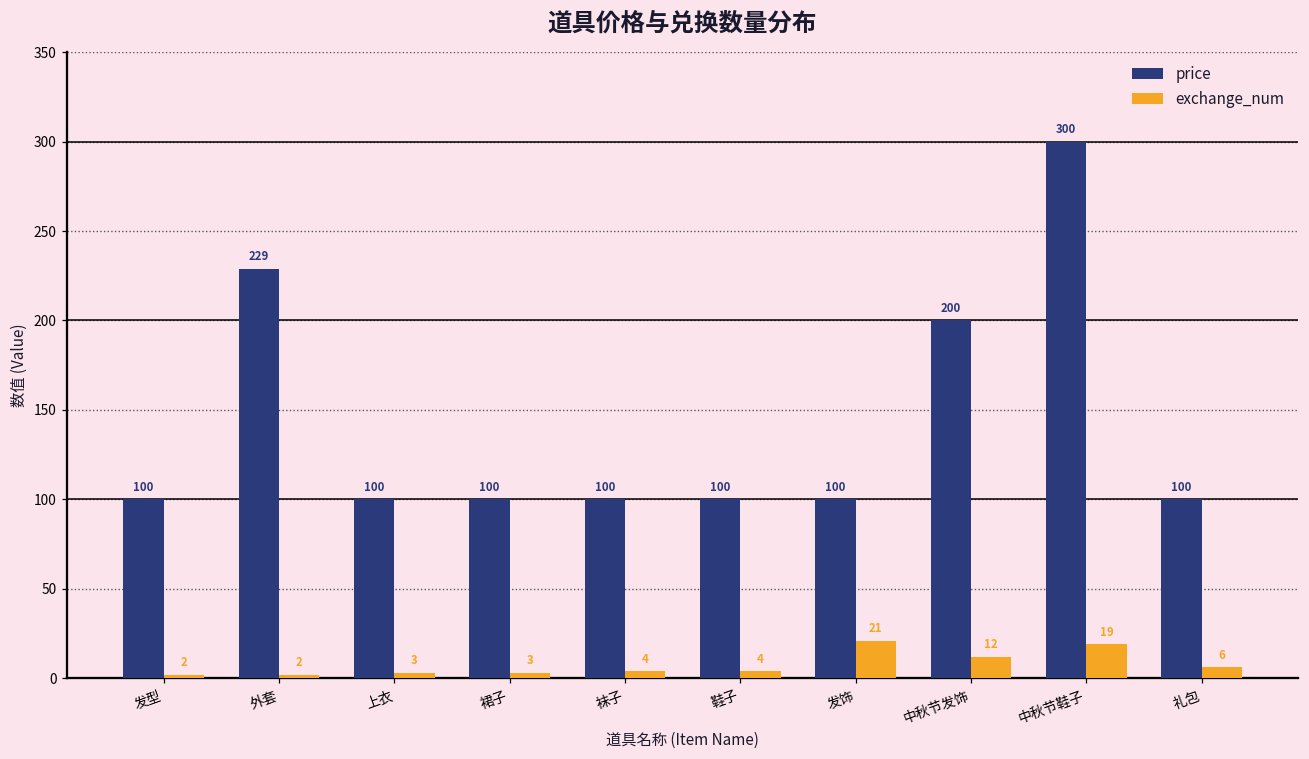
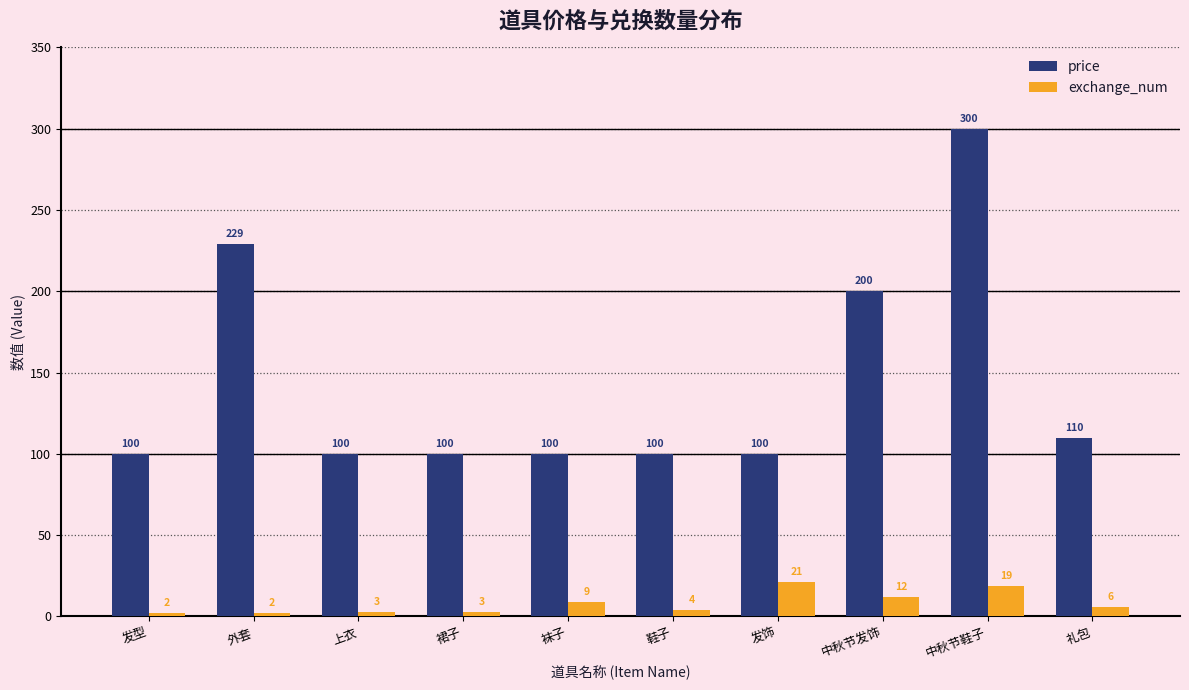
  {
    "price": {
      "发型": 100,
      "外套": 229,
      "上衣": 100,
      "裙子": 100,
      "袜子": 100,
      "鞋子": 100,
      "发饰": 100,
      "中秋节发饰": 200,
      "中秋节鞋子": 300,
-     "礼包": 100
+     "礼包": 110
    },
    "exchange_num": {
      "发型": 2,
      "外套": 2,
      "上衣": 3,
      "裙子": 3,
-     "袜子": 4,
+     "袜子": 9,
      "鞋子": 4,
      "发饰": 21,
      "中秋节发饰": 12,
      "中秋节鞋子": 19,
      "礼包": 6
    }
  }
